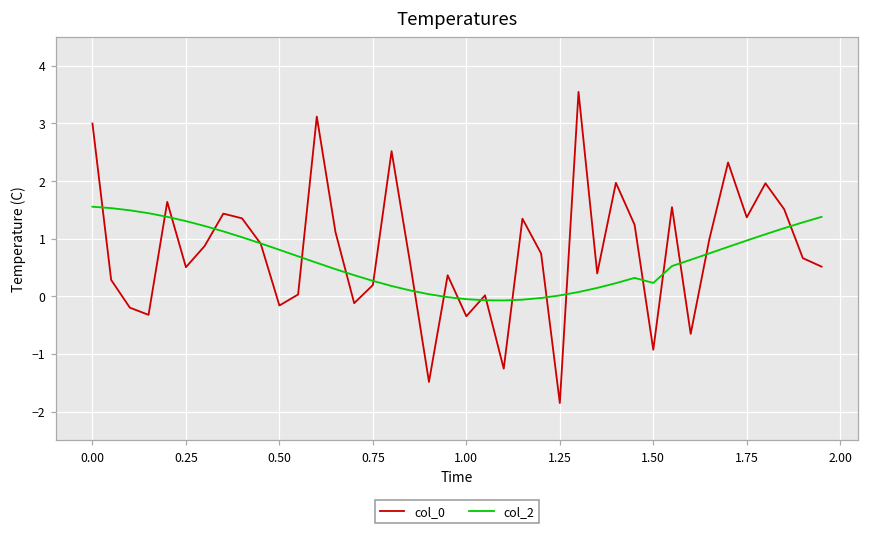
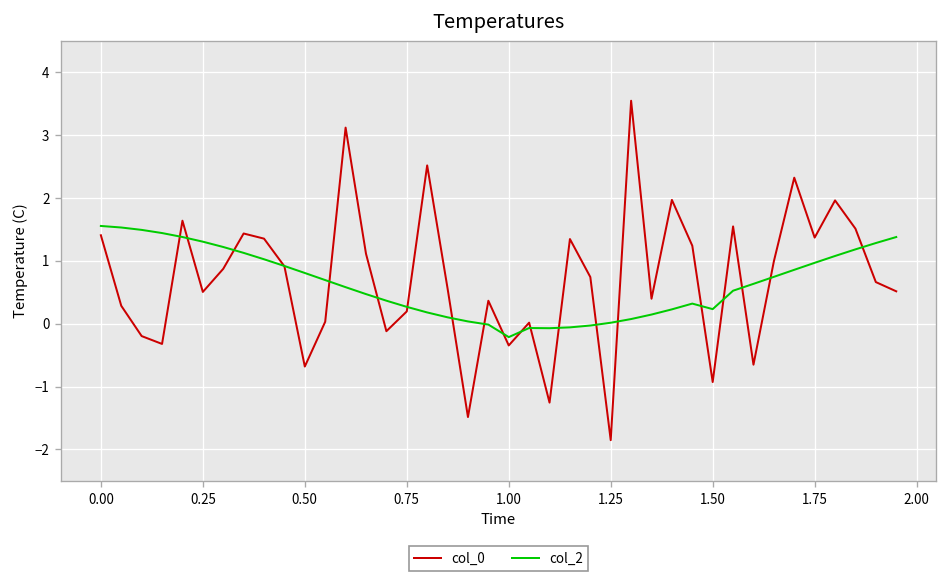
  {
    "col_0": {
-     "0.00": 3.0,
+     "0.00": 1.4,
      "0.25": 0.5,
-     "0.50": -0.2,
+     "0.50": -0.7,
      "0.75": 0.2,
      "1.00": -0.3,
      "1.25": -1.9,
      "1.50": -0.9,
      "1.75": 1.4
    },
    "col_2": {
      "0.00": 1.6,
      "0.25": 1.3,
      "0.50": 0.8,
      "0.75": 0.3,
-     "1.00": -0.1,
+     "1.00": -0.2,
      "1.25": 0.0,
      "1.50": 0.2,
      "1.75": 1.0
    }
  }
